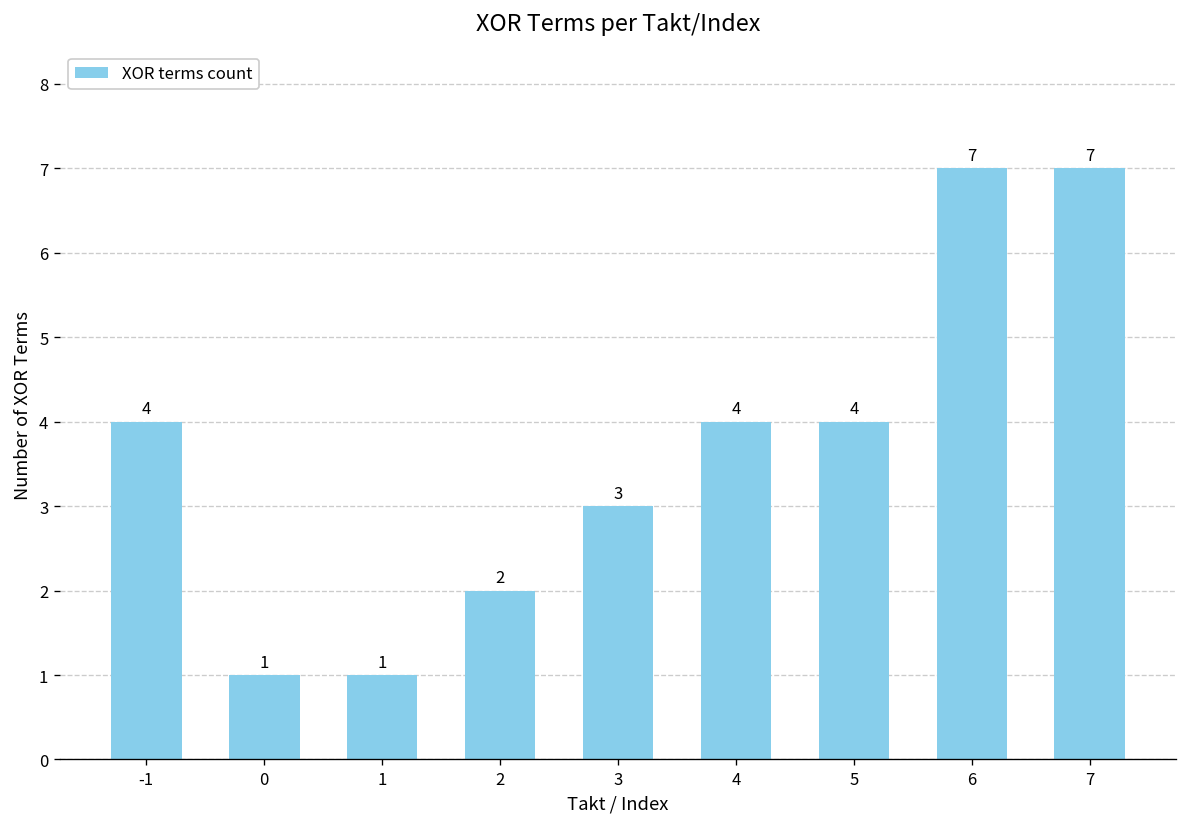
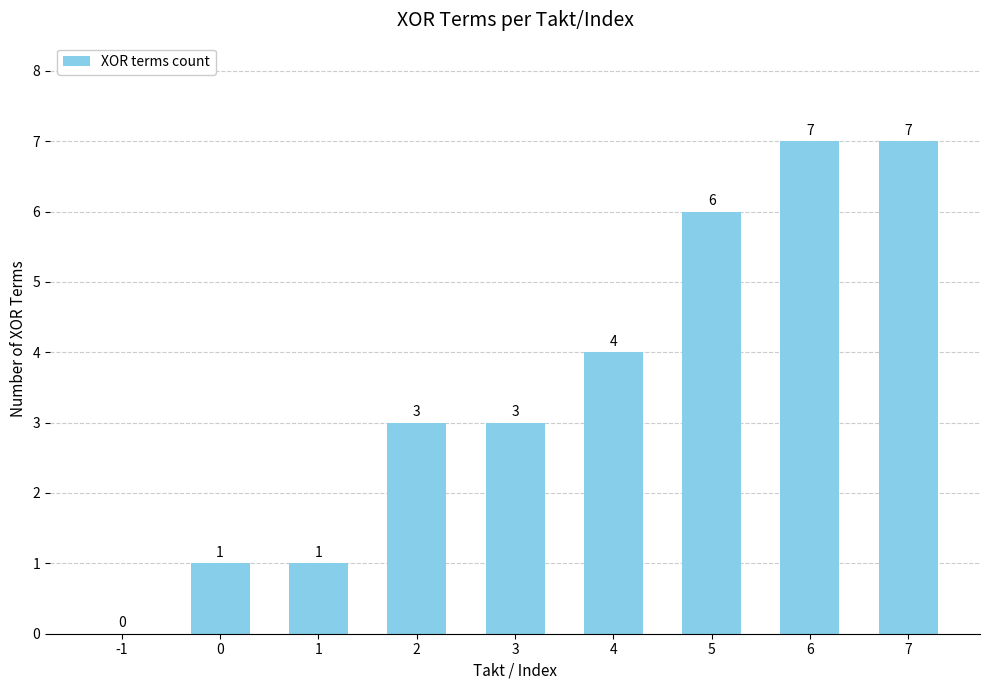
  {
-   "-1": 4,
+   "-1": 0,
    "0": 1,
    "1": 1,
-   "2": 2,
+   "2": 3,
    "3": 3,
    "4": 4,
-   "5": 4,
+   "5": 6,
    "6": 7,
    "7": 7
  }
